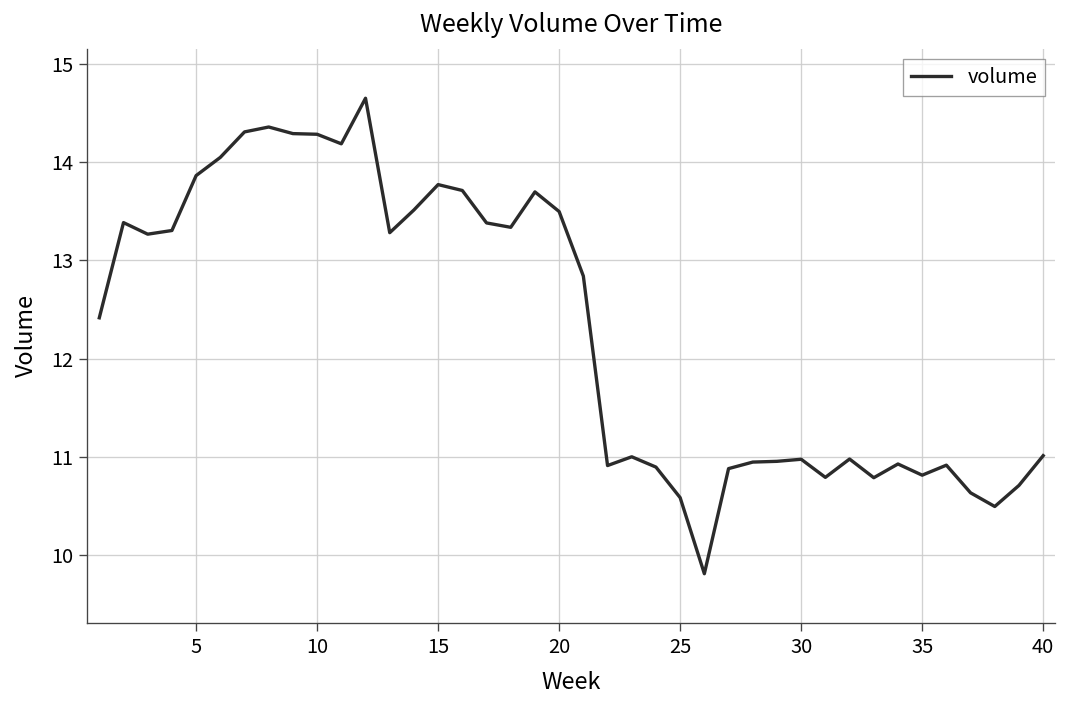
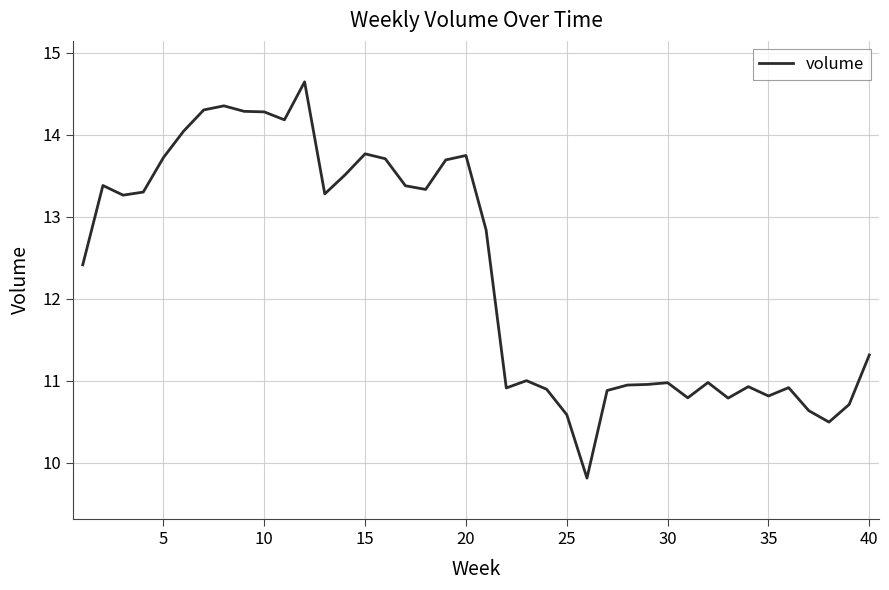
  {
-   "5": 13.9,
+   "5": 13.7,
    "10": 14.3,
    "15": 13.8,
-   "20": 13.5,
+   "20": 13.7,
    "25": 10.6,
    "30": 11.0,
    "35": 10.8,
-   "40": 11.0
+   "40": 11.3
  }
